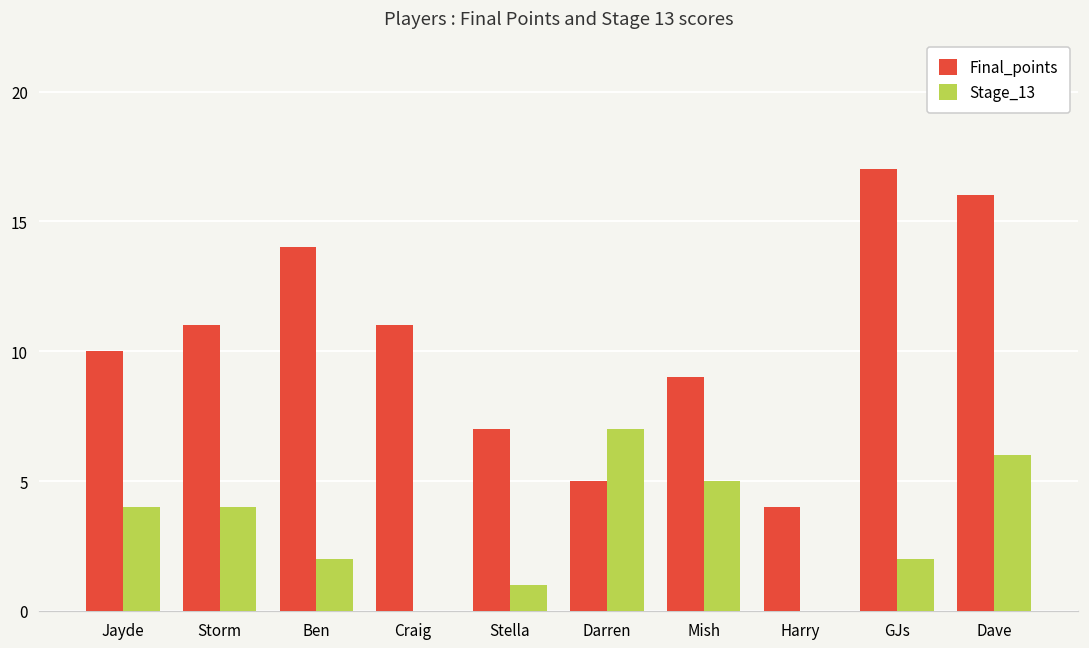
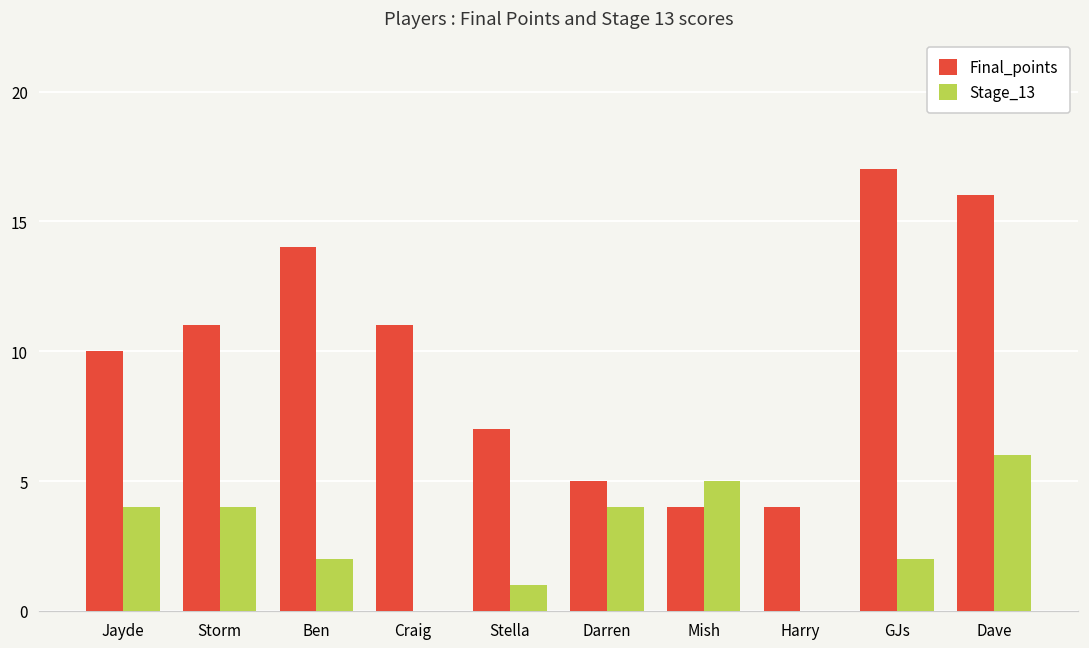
  {
    "Final_points": {
      "Jayde": 10,
      "Storm": 11,
      "Ben": 14,
      "Craig": 11,
      "Stella": 7,
      "Darren": 5,
-     "Mish": 9,
+     "Mish": 4,
      "Harry": 4,
      "GJs": 17,
      "Dave": 16
    },
    "Stage_13": {
      "Jayde": 4,
      "Storm": 4,
      "Ben": 2,
      "Craig": 0,
      "Stella": 1,
-     "Darren": 7,
+     "Darren": 4,
      "Mish": 5,
      "Harry": 0,
      "GJs": 2,
      "Dave": 6
    }
  }
